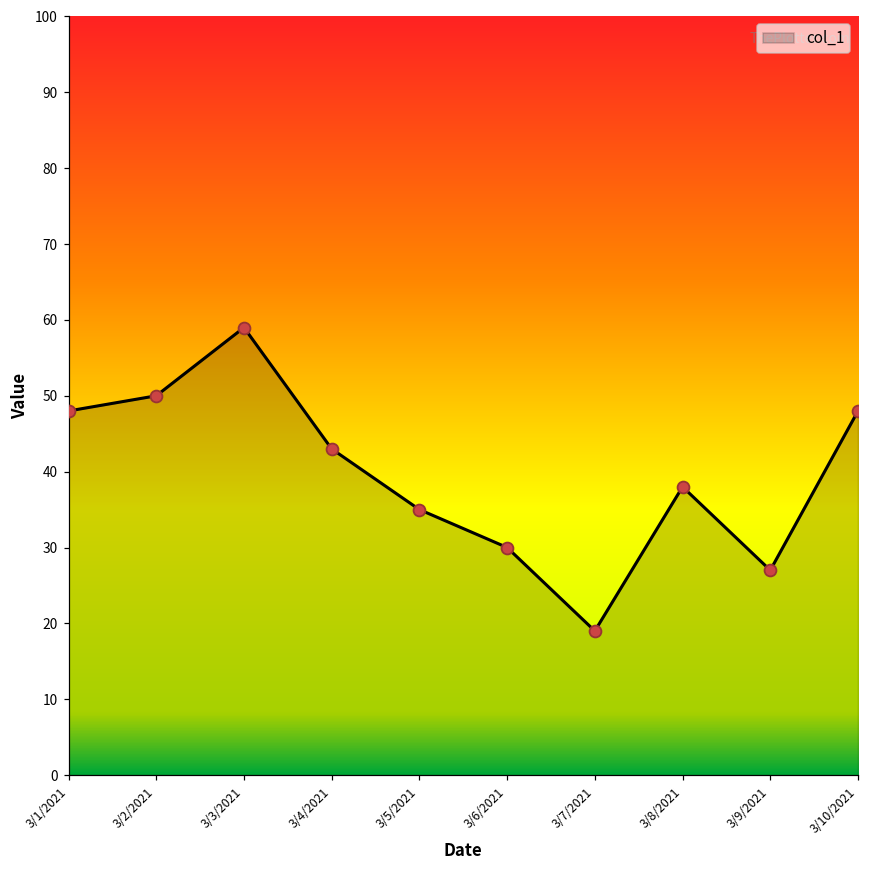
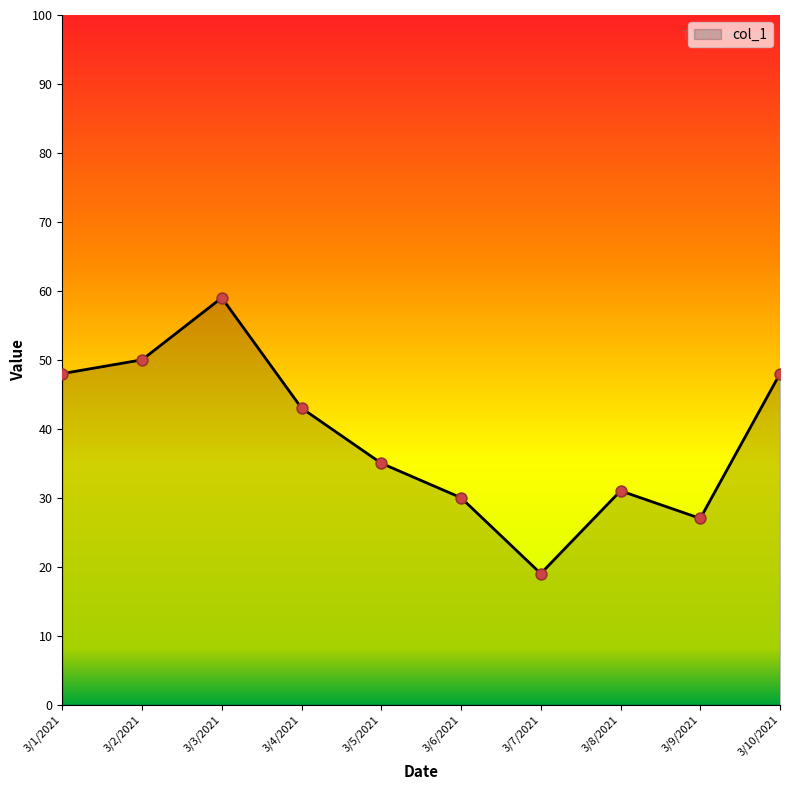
  {
    "3/1/2021": 48,
    "3/2/2021": 50,
    "3/3/2021": 59,
    "3/4/2021": 43,
    "3/5/2021": 35,
    "3/6/2021": 30,
    "3/7/2021": 19,
-   "3/8/2021": 38,
+   "3/8/2021": 31,
    "3/9/2021": 27,
    "3/10/2021": 48
  }
